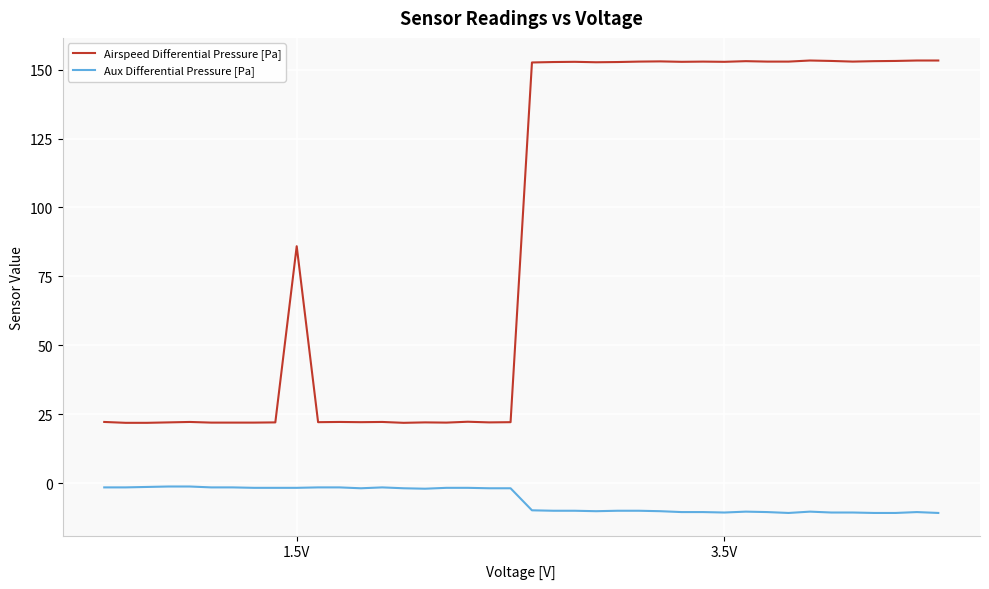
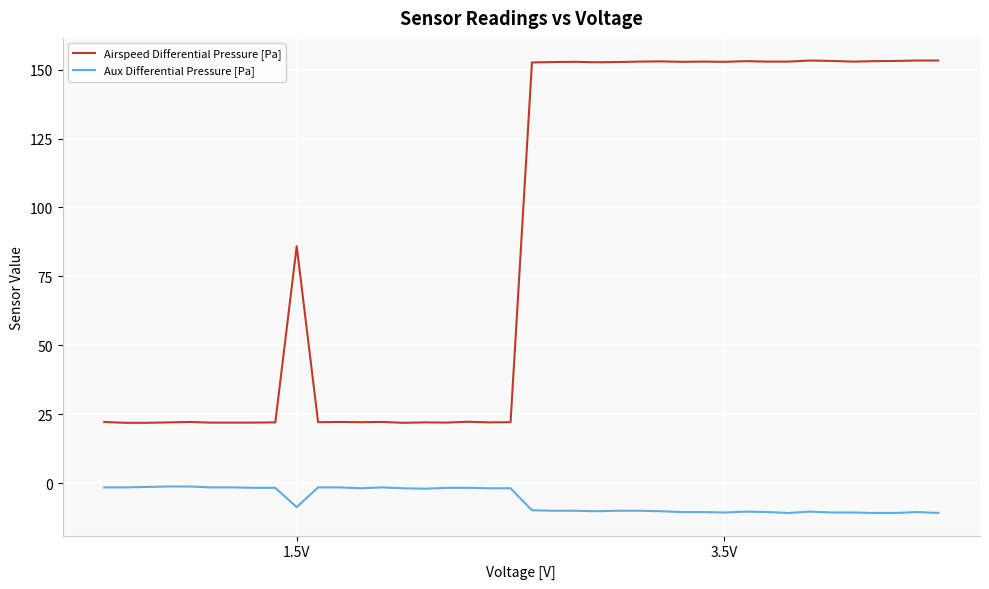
  {
    "Airspeed Differential Pressure [Pa]": {
      "1.5V": 86,
      "3.5V": 153
    },
    "Aux Differential Pressure [Pa]": {
-     "1.5V": -2,
+     "1.5V": -9,
      "3.5V": -11
    }
  }
